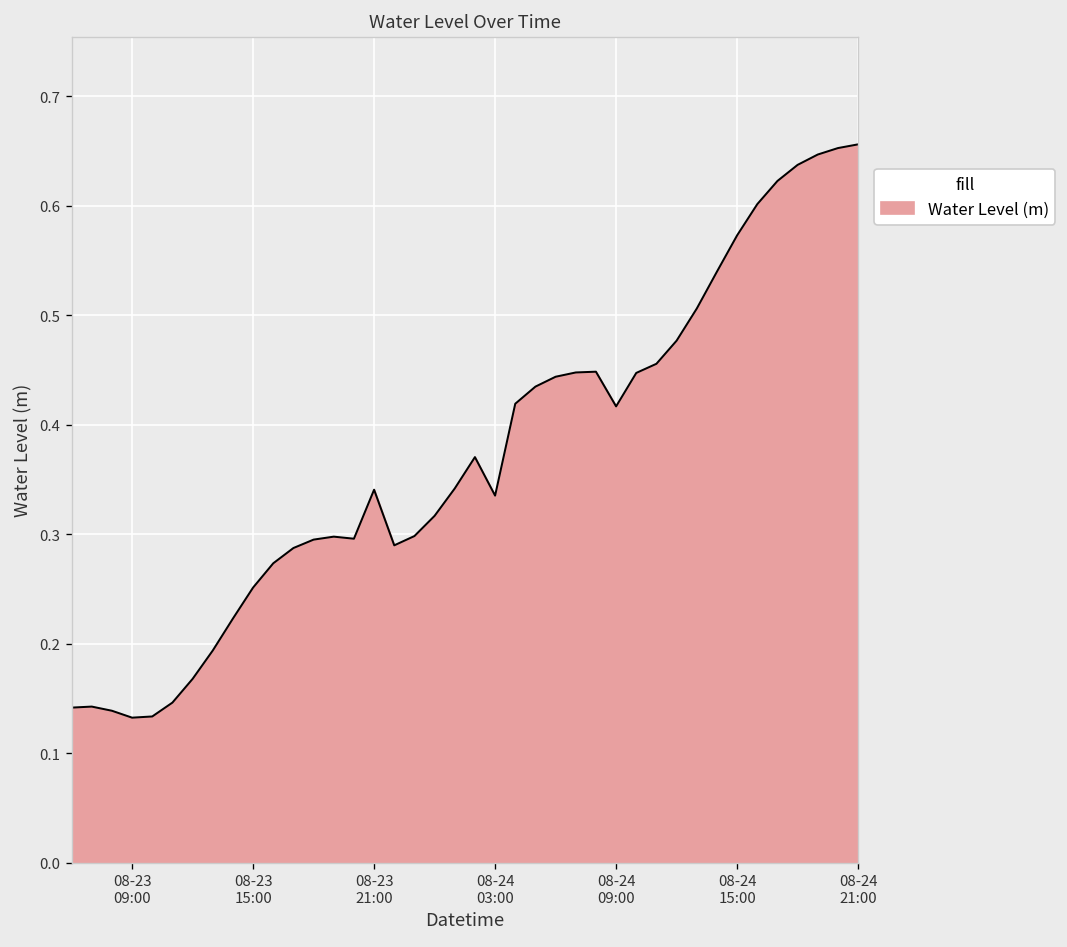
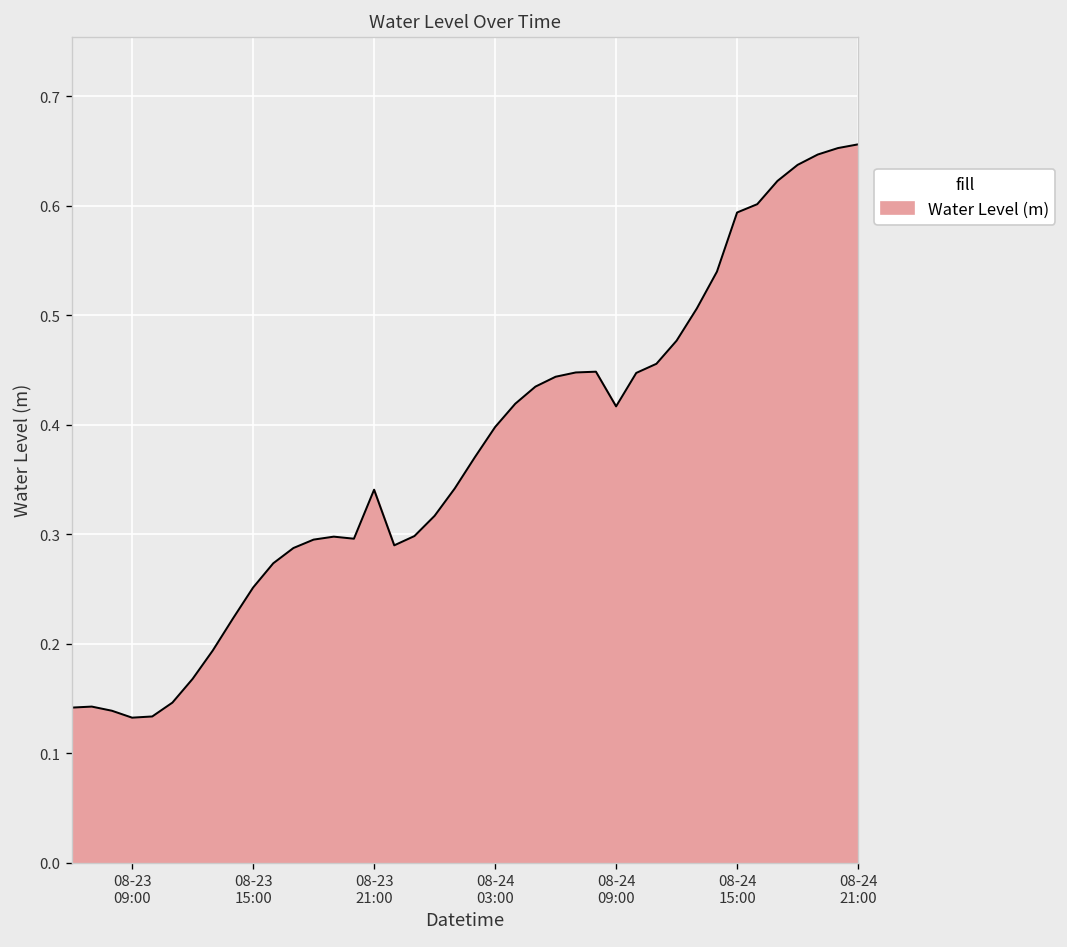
  {
    "08-23 09:00": 0.13,
    "08-23 15:00": 0.25,
    "08-23 21:00": 0.34,
-   "08-24 03:00": 0.34,
+   "08-24 03:00": 0.40,
    "08-24 09:00": 0.42,
-   "08-24 15:00": 0.57,
+   "08-24 15:00": 0.59,
    "08-24 21:00": 0.66
  }
